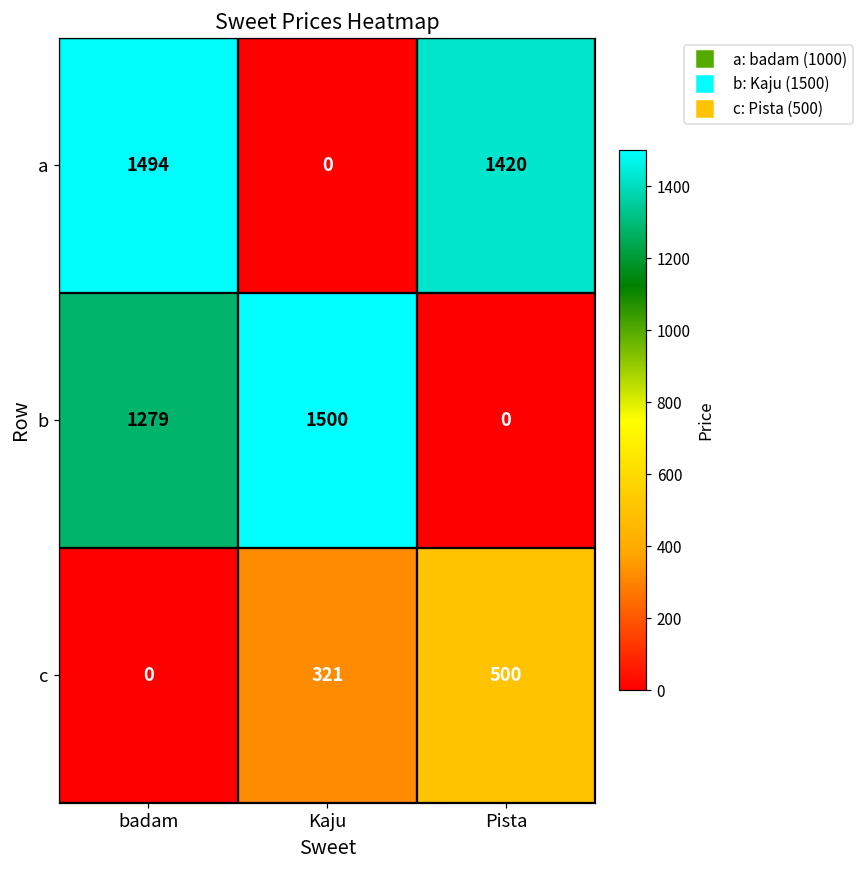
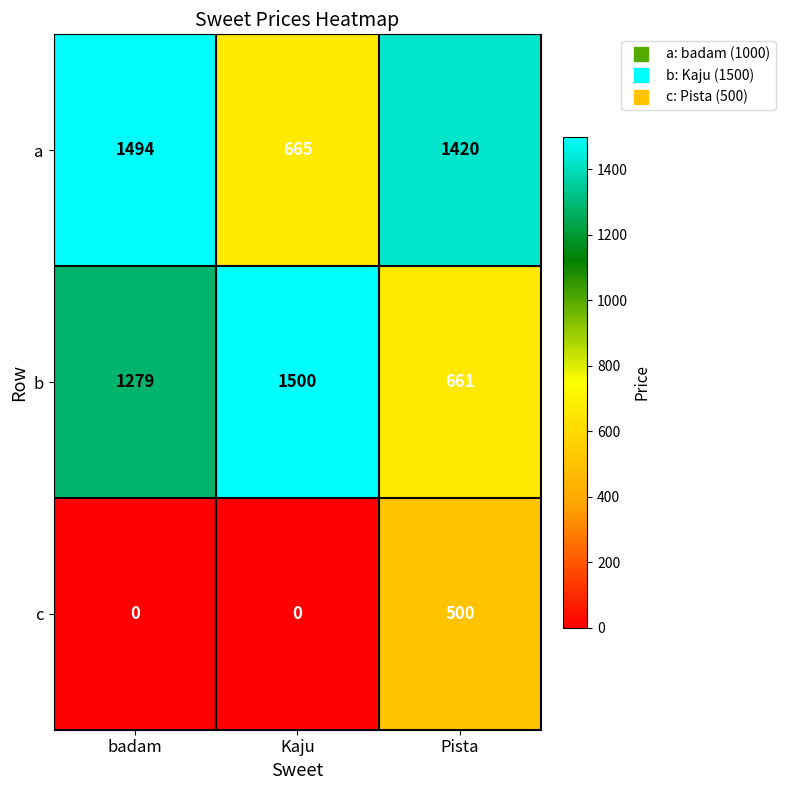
  {
    "a": {
      "badam": 1494,
-     "Kaju": 0,
+     "Kaju": 665,
      "Pista": 1420
    },
    "b": {
      "badam": 1279,
      "Kaju": 1500,
-     "Pista": 0
+     "Pista": 661
    },
    "c": {
      "badam": 0,
-     "Kaju": 321,
+     "Kaju": 0,
      "Pista": 500
    }
  }
